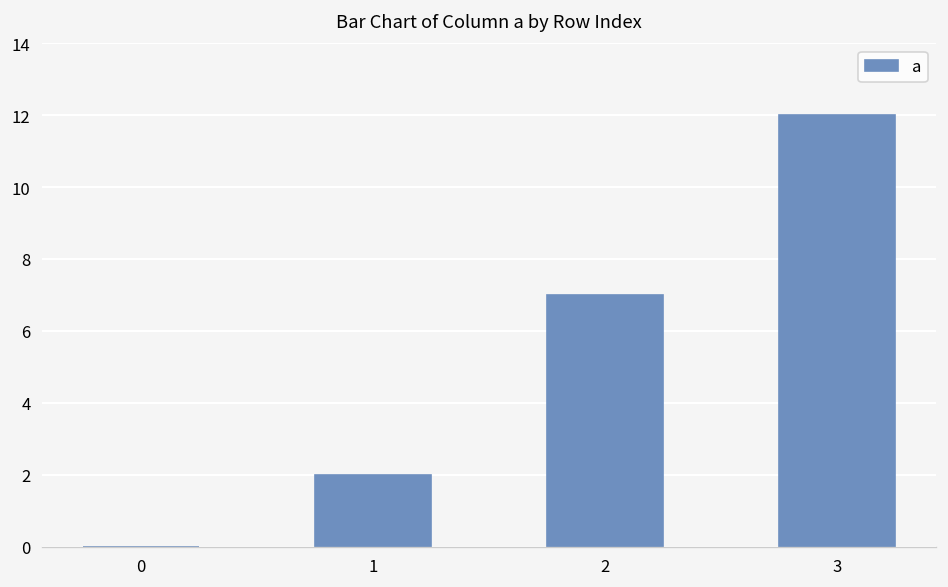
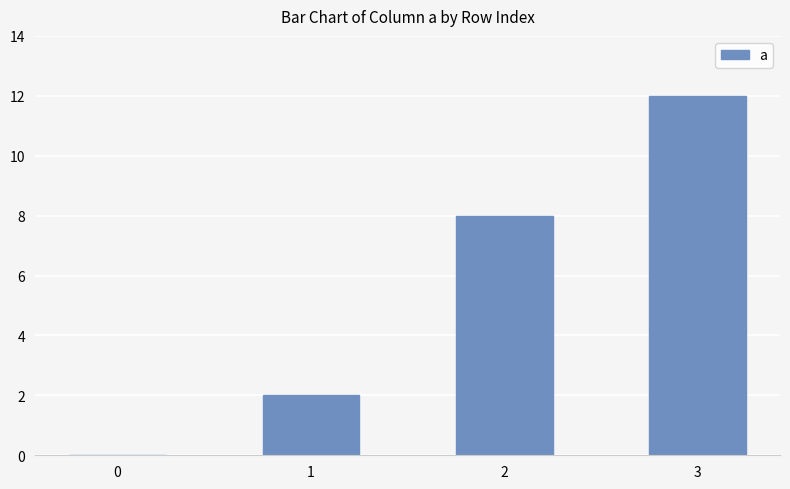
  {
    "0": 0,
    "1": 2,
-   "2": 7,
+   "2": 8,
    "3": 12
  }
